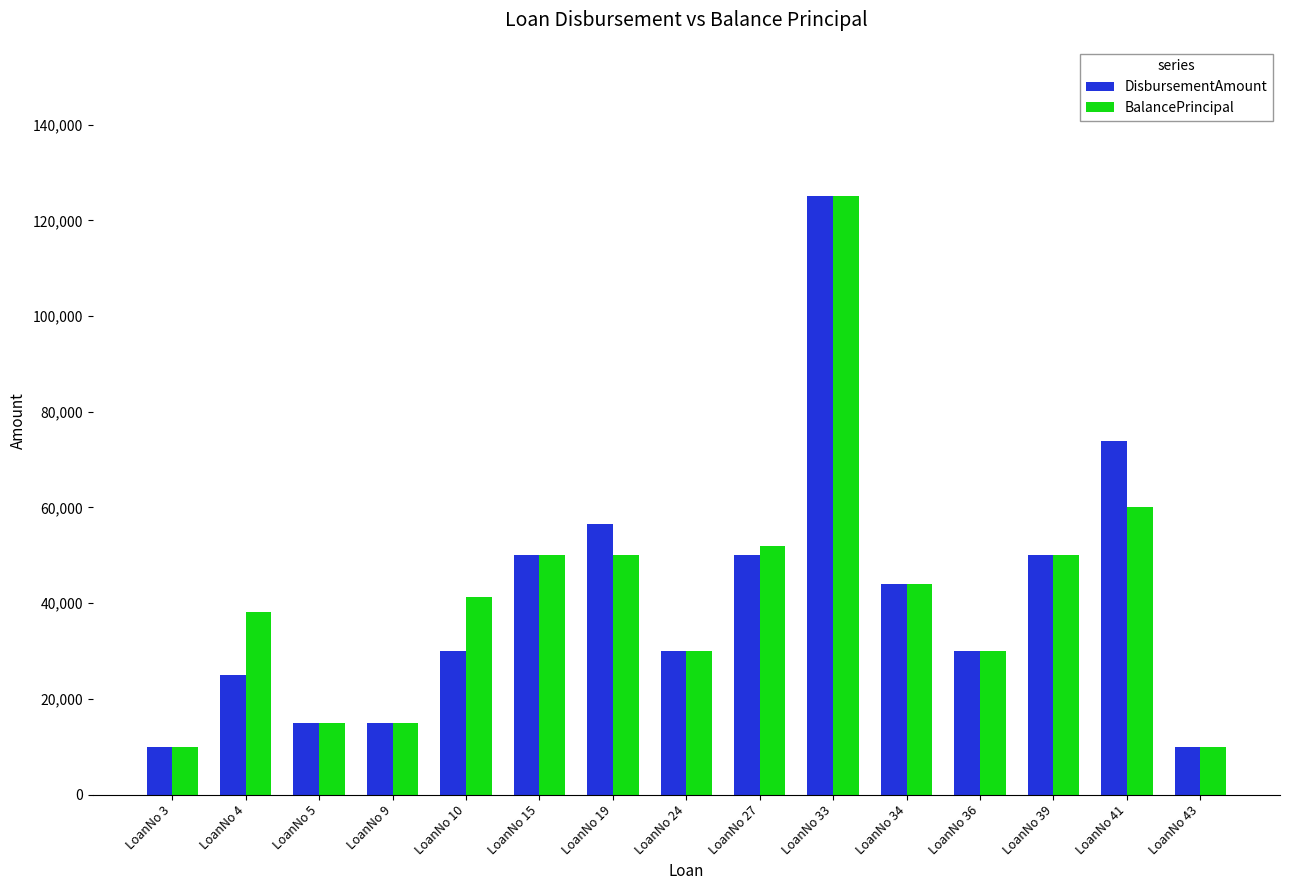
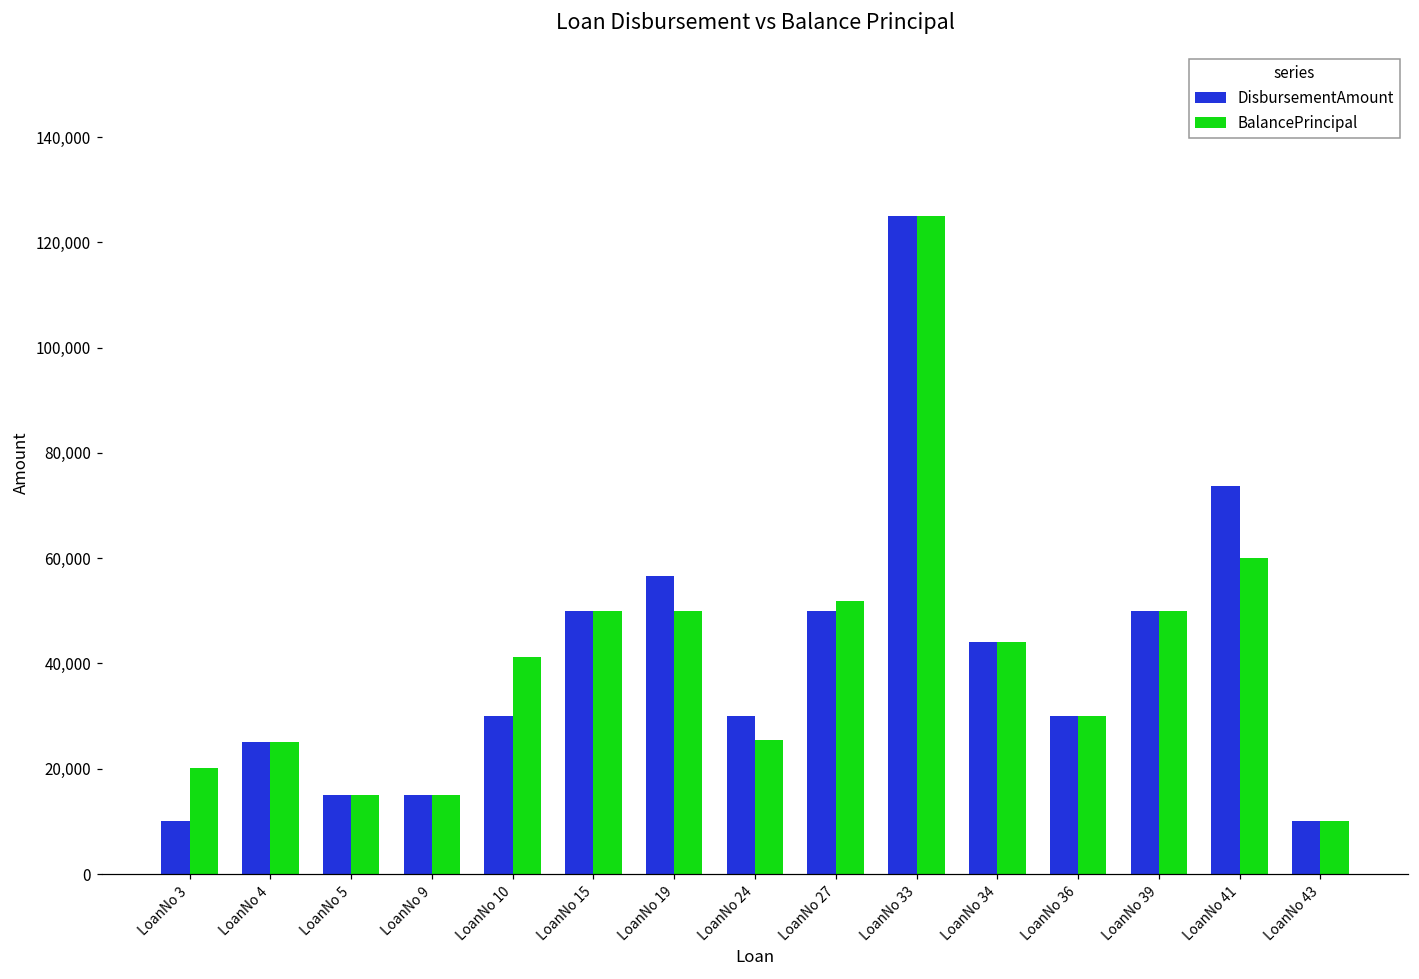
  {
    "DisbursementAmount": {
      "LoanNo 3": "10,000",
      "LoanNo 4": "25,000",
      "LoanNo 5": "15,000",
      "LoanNo 9": "15,000",
      "LoanNo 10": "30,000",
      "LoanNo 15": "50,000",
      "LoanNo 19": "57,000",
      "LoanNo 24": "30,000",
      "LoanNo 27": "50,000",
      "LoanNo 33": "125,000",
      "LoanNo 34": "44,000",
      "LoanNo 36": "30,000",
      "LoanNo 39": "50,000",
      "LoanNo 41": "74,000",
      "LoanNo 43": "10,000"
    },
    "BalancePrincipal": {
-     "LoanNo 3": "10,000",
-     "LoanNo 4": "38,000",
+     "LoanNo 3": "20,000",
+     "LoanNo 4": "25,000",
      "LoanNo 5": "15,000",
      "LoanNo 9": "15,000",
      "LoanNo 10": "41,000",
      "LoanNo 15": "50,000",
      "LoanNo 19": "50,000",
-     "LoanNo 24": "30,000",
+     "LoanNo 24": "25,000",
      "LoanNo 27": "52,000",
      "LoanNo 33": "125,000",
      "LoanNo 34": "44,000",
      "LoanNo 36": "30,000",
      "LoanNo 39": "50,000",
      "LoanNo 41": "60,000",
      "LoanNo 43": "10,000"
    }
  }
